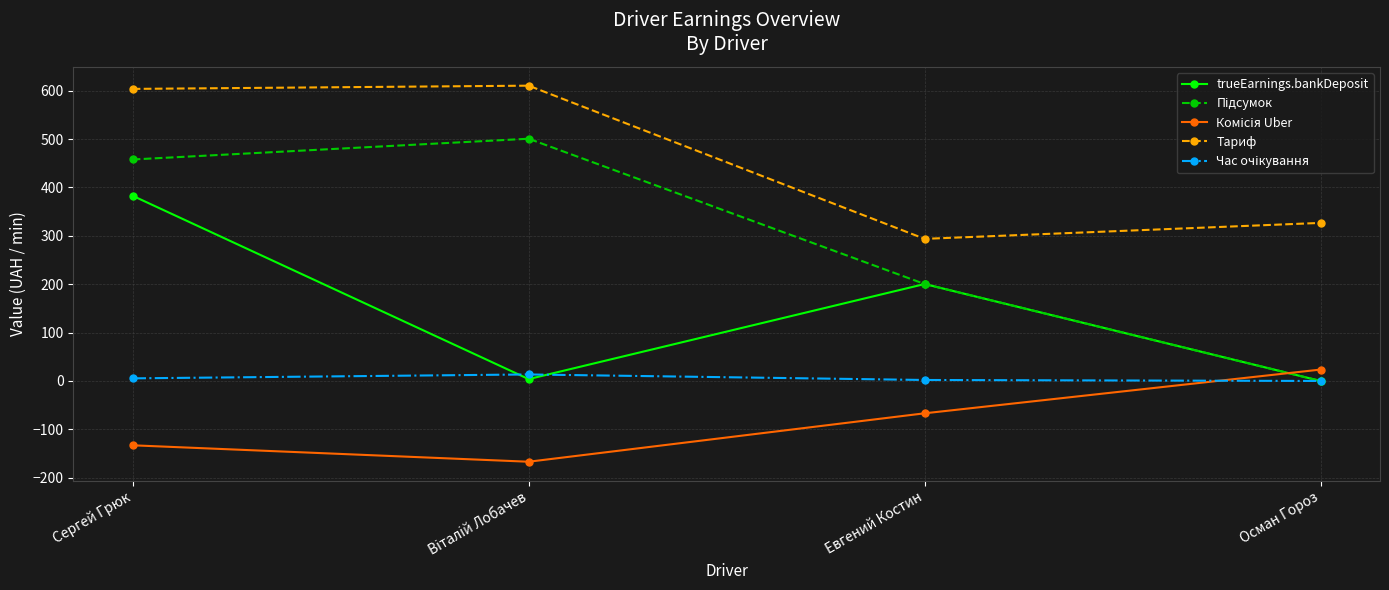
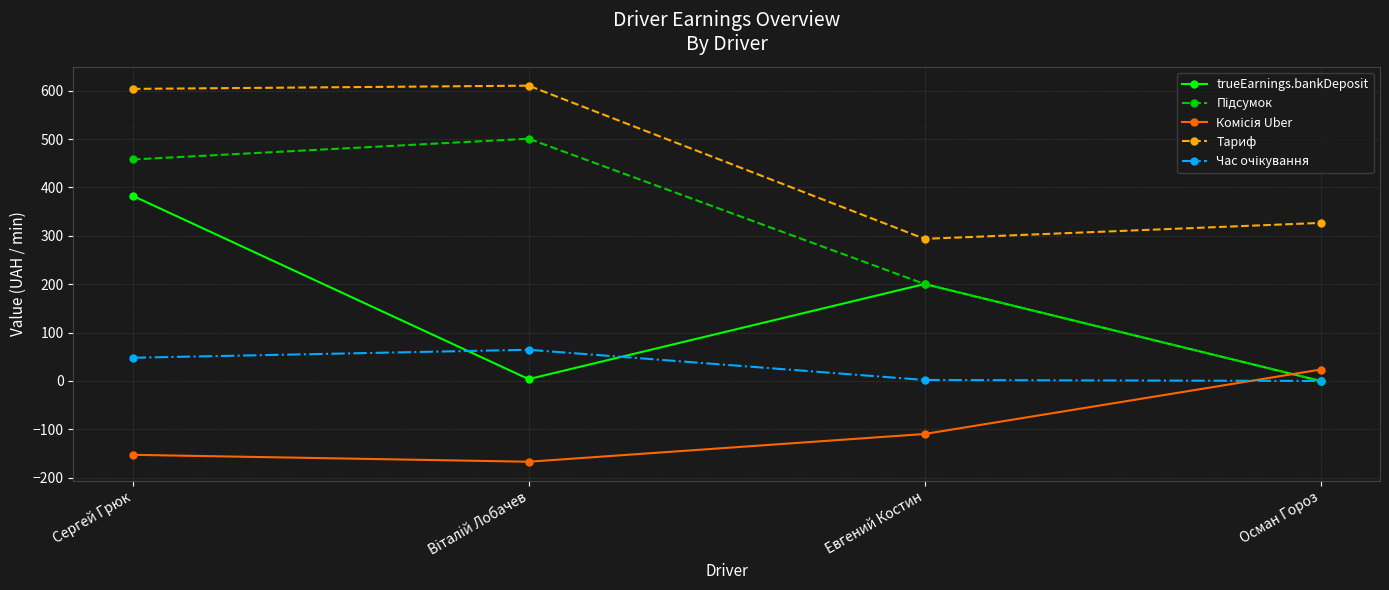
  {
    "Комісія Uber": {
-     "Сергей Грюк": -130,
+     "Сергей Грюк": -150,
      "Віталій Лобачев": -170,
-     "Евгений Костин": -70,
+     "Евгений Костин": -110,
      "Осман Гороз": 20
    },
    "Тариф": {
      "Сергей Грюк": 600,
      "Віталій Лобачев": 610,
      "Евгений Костин": 290,
      "Осман Гороз": 330
    },
    "Час очікування": {
-     "Сергей Грюк": 10,
-     "Віталій Лобачев": 10,
+     "Сергей Грюк": 50,
+     "Віталій Лобачев": 60,
      "Евгений Костин": 0
    }
  }
